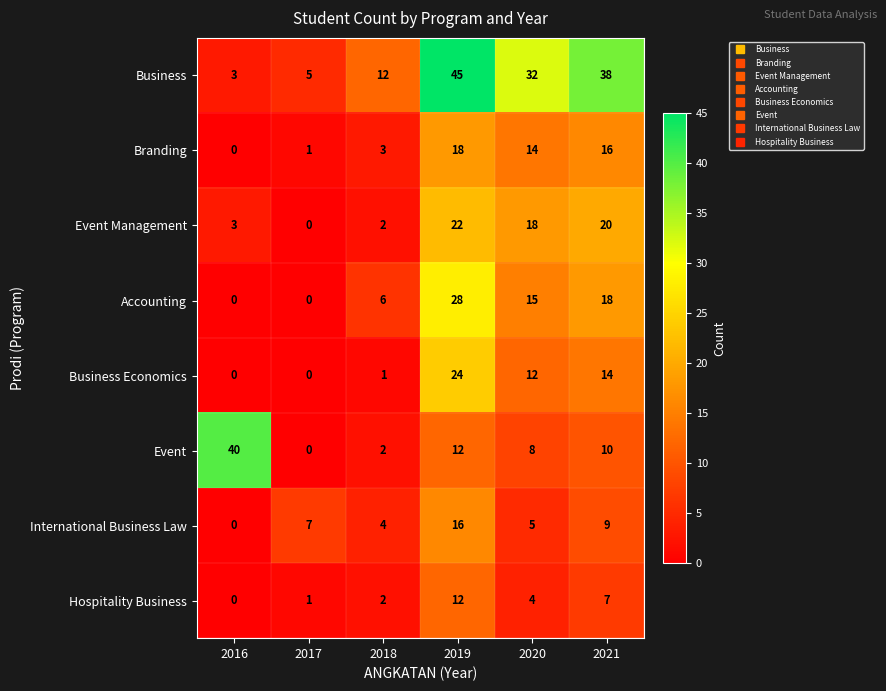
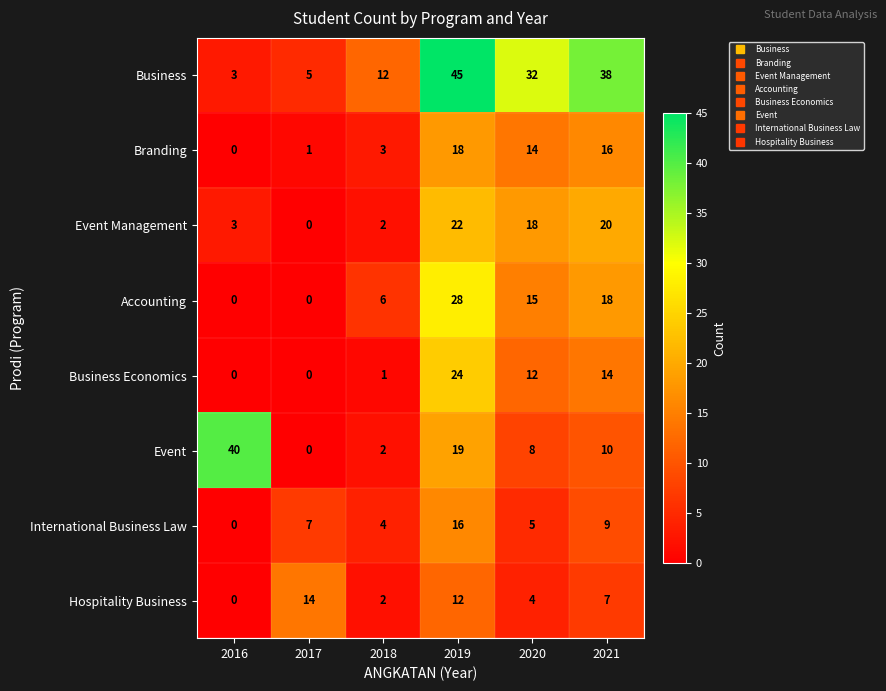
  {
    "Business": {
      "2016": 3,
      "2017": 5,
      "2018": 12,
      "2019": 45,
      "2020": 32,
      "2021": 38
    },
    "Branding": {
      "2016": 0,
      "2017": 1,
      "2018": 3,
      "2019": 18,
      "2020": 14,
      "2021": 16
    },
    "Event Management": {
      "2016": 3,
      "2017": 0,
      "2018": 2,
      "2019": 22,
      "2020": 18,
      "2021": 20
    },
    "Accounting": {
      "2016": 0,
      "2017": 0,
      "2018": 6,
      "2019": 28,
      "2020": 15,
      "2021": 18
    },
    "Business Economics": {
      "2016": 0,
      "2017": 0,
      "2018": 1,
      "2019": 24,
      "2020": 12,
      "2021": 14
    },
    "Event": {
      "2016": 40,
      "2017": 0,
      "2018": 2,
-     "2019": 12,
+     "2019": 19,
      "2020": 8,
      "2021": 10
    },
    "International Business Law": {
      "2016": 0,
      "2017": 7,
      "2018": 4,
      "2019": 16,
      "2020": 5,
      "2021": 9
    },
    "Hospitality Business": {
      "2016": 0,
-     "2017": 1,
+     "2017": 14,
      "2018": 2,
      "2019": 12,
      "2020": 4,
      "2021": 7
    }
  }
